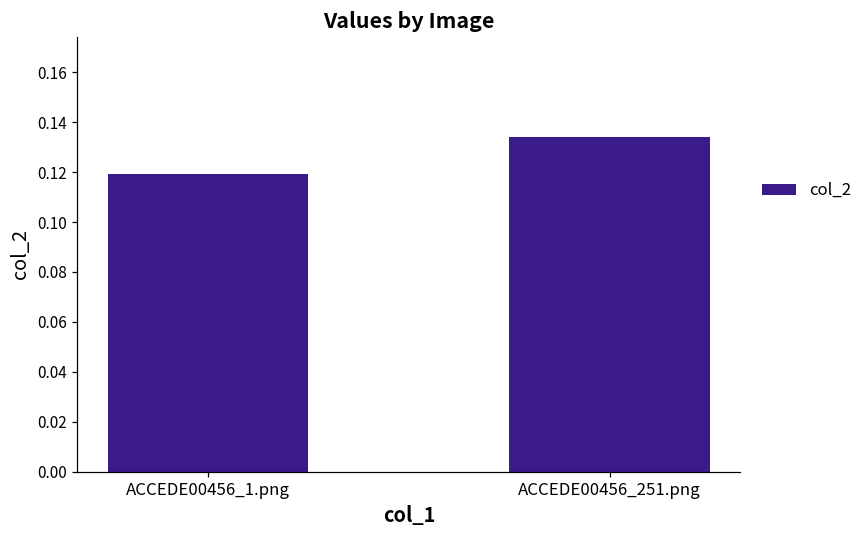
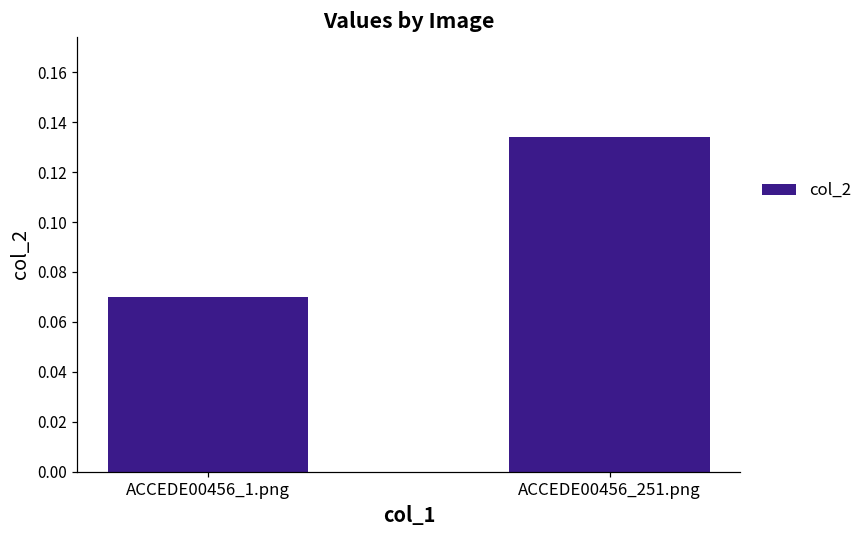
  {
-   "ACCEDE00456_1.png": 0.119,
+   "ACCEDE00456_1.png": 0.070,
    "ACCEDE00456_251.png": 0.134
  }
